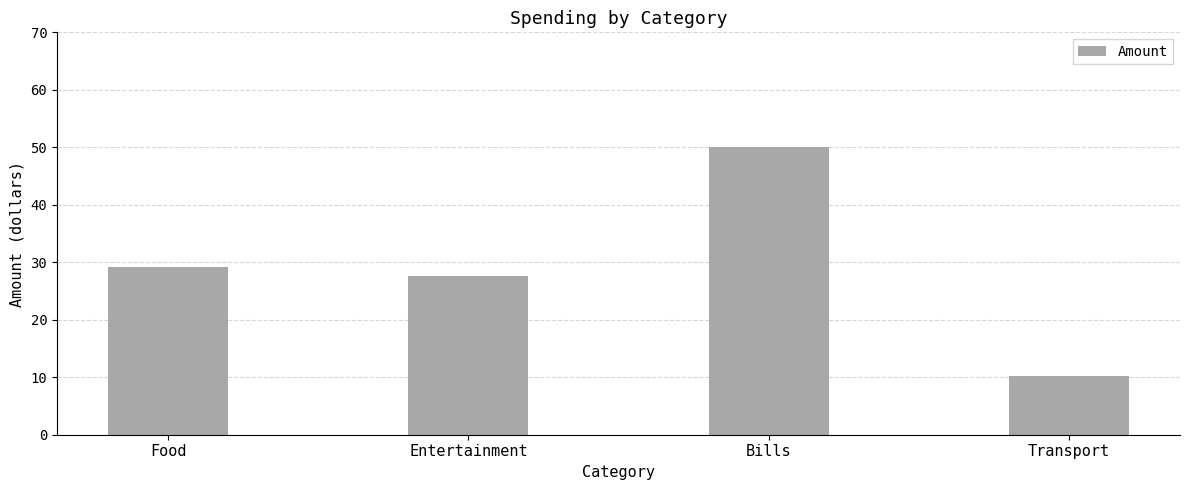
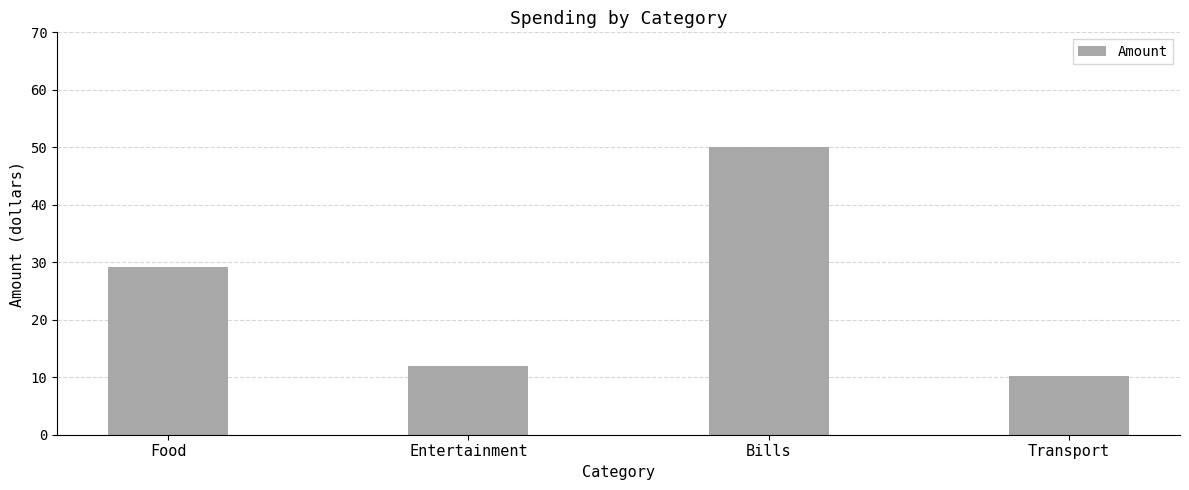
  {
    "Food": 29,
-   "Entertainment": 28,
+   "Entertainment": 12,
    "Bills": 50,
    "Transport": 10
  }
